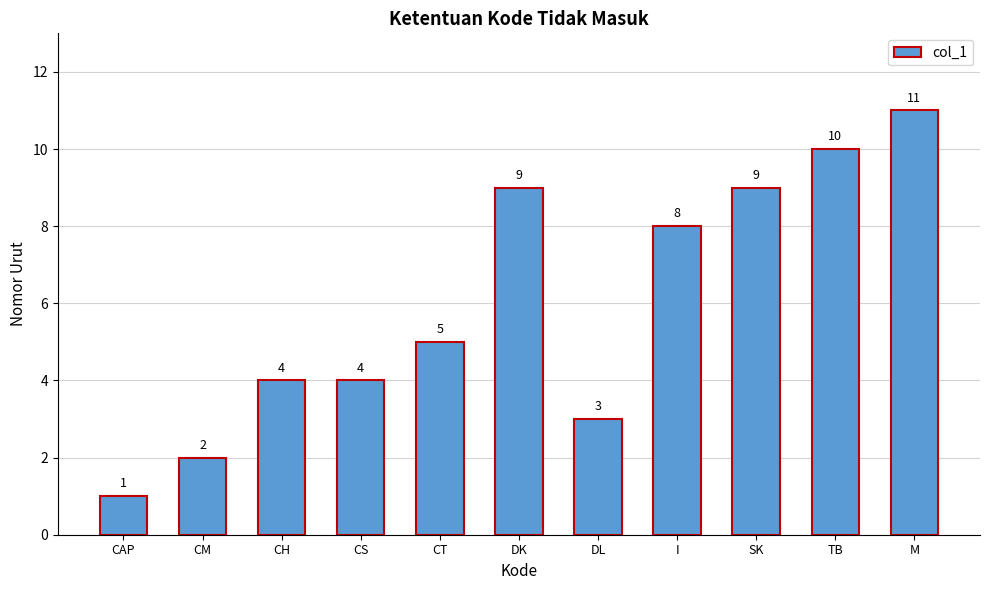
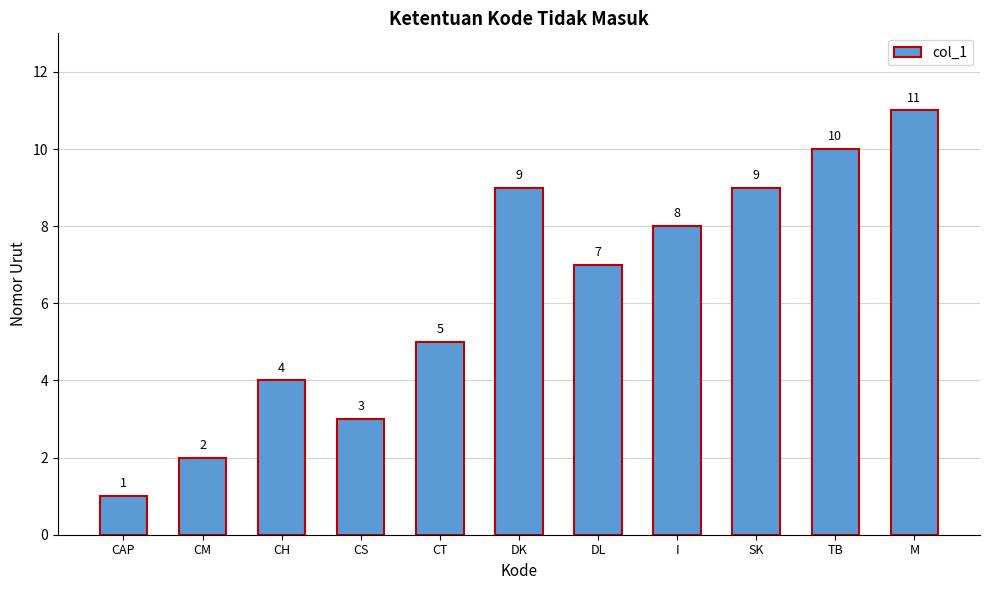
  {
    "CAP": 1,
    "CM": 2,
    "CH": 4,
-   "CS": 4,
+   "CS": 3,
    "CT": 5,
    "DK": 9,
-   "DL": 3,
+   "DL": 7,
    "I": 8,
    "SK": 9,
    "TB": 10,
    "M": 11
  }
